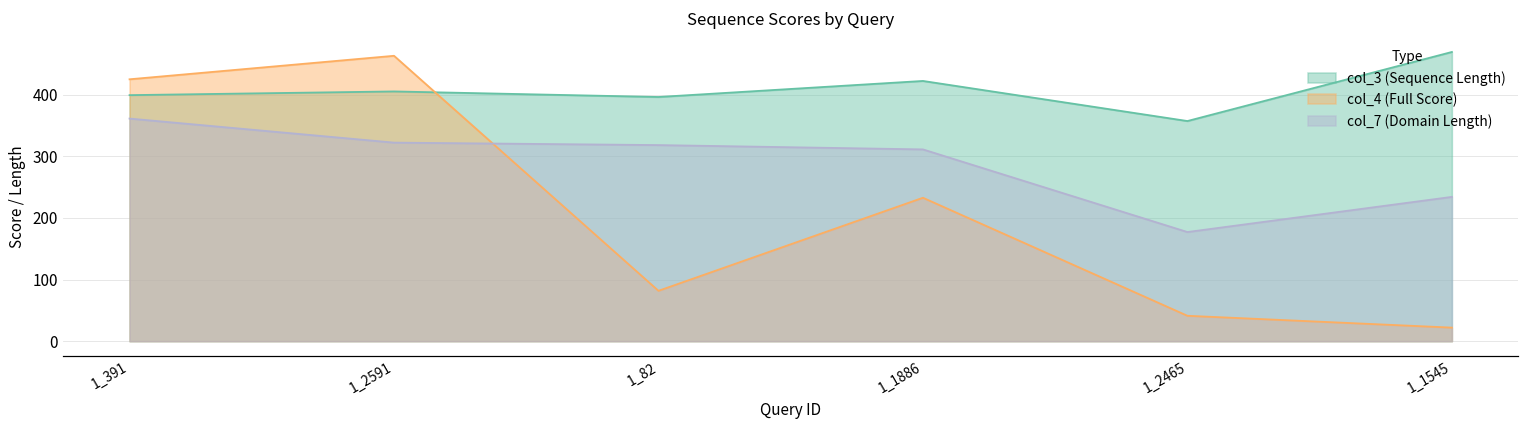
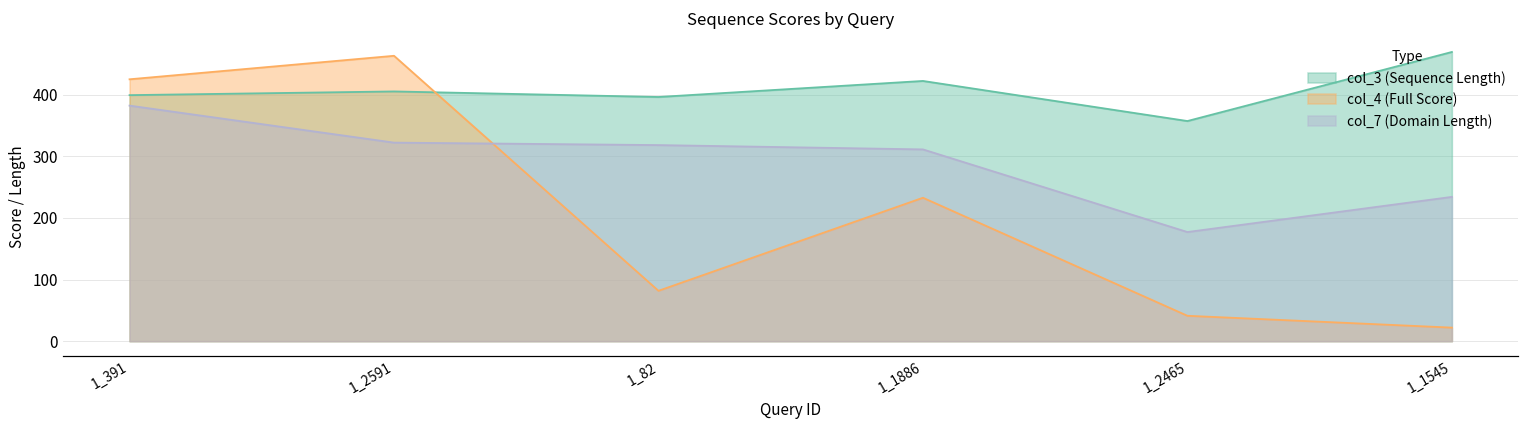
  {
    "col_3 (Sequence Length)": {
      "1_391": 400,
      "1_2591": 410,
      "1_82": 400,
      "1_1886": 420,
      "1_2465": 360,
      "1_1545": 470
    },
    "col_4 (Full Score)": {
      "1_391": 420,
      "1_2591": 460,
      "1_82": 80,
      "1_1886": 230,
      "1_2465": 40,
      "1_1545": 20
    },
    "col_7 (Domain Length)": {
-     "1_391": 360,
+     "1_391": 380,
      "1_2591": 320,
      "1_82": 320,
      "1_1886": 310,
      "1_2465": 180,
      "1_1545": 230
    }
  }
